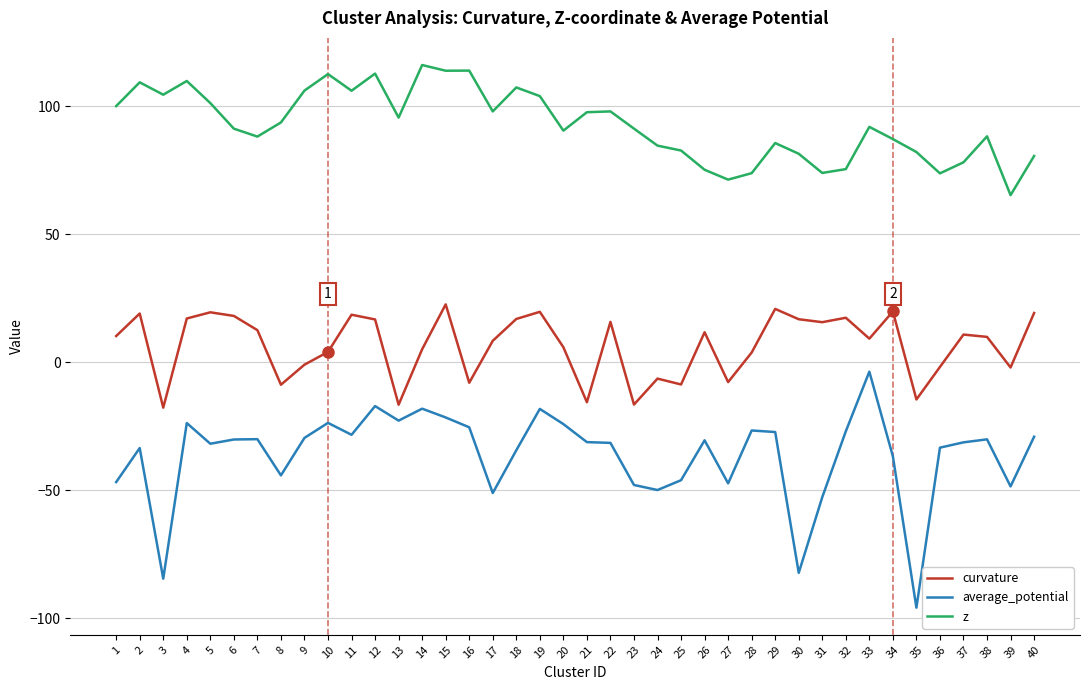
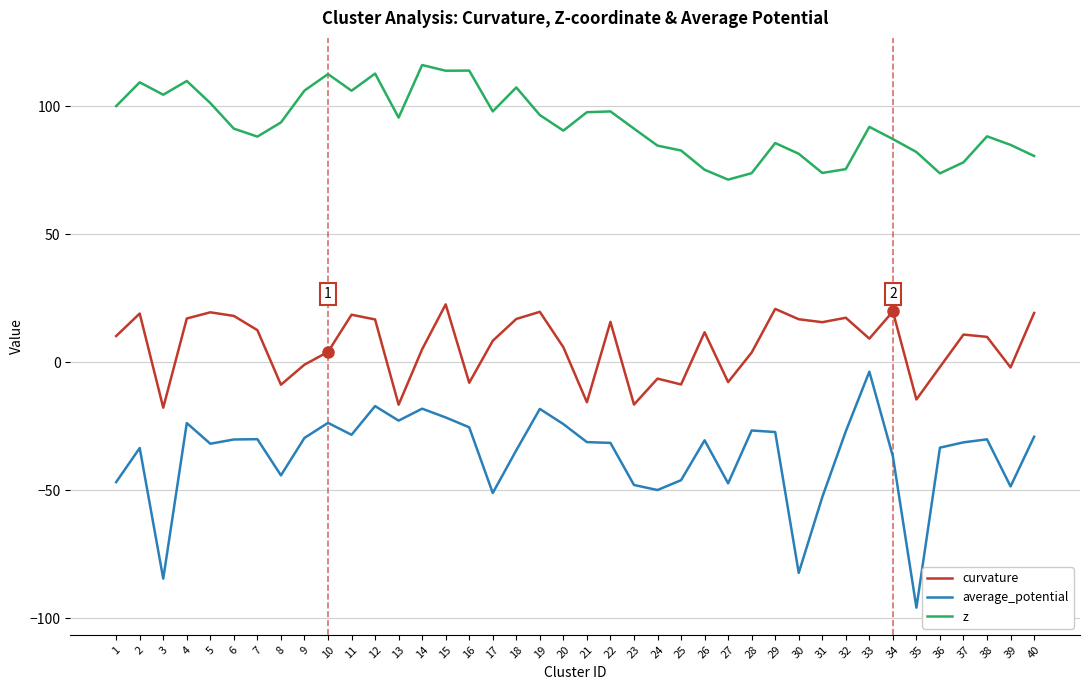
  {
    "average_potential": {
      "1": -47,
      "2": -34,
      "3": -85,
      "4": -24,
      "5": -32,
      "6": -30,
      "7": -30,
      "8": -44,
      "9": -30,
      "10": -24,
      "11": -28,
      "12": -17,
      "13": -23,
      "14": -18,
      "15": -22,
      "16": -25,
      "17": -51,
      "18": -34,
      "19": -18,
      "20": -24,
      "21": -31,
      "22": -32,
      "23": -48,
      "24": -50,
      "25": -46,
      "26": -31,
      "27": -47,
      "28": -27,
      "29": -27,
      "30": -82,
      "31": -53,
      "32": -27,
      "33": -4,
      "34": -37,
      "35": -96,
      "36": -33,
      "37": -31,
      "38": -30,
      "39": -49,
      "40": -29
    },
    "z": {
      "1": 100,
      "2": 109,
      "3": 105,
      "4": 110,
      "5": 101,
      "6": 91,
      "7": 88,
      "8": 94,
      "9": 106,
      "10": 113,
      "11": 106,
      "12": 113,
      "13": 96,
      "14": 116,
      "15": 114,
      "16": 114,
      "17": 98,
      "18": 107,
-     "19": 104,
+     "19": 97,
      "20": 91,
      "21": 98,
      "22": 98,
      "23": 91,
      "24": 85,
      "25": 83,
      "26": 75,
      "27": 71,
      "28": 74,
      "29": 86,
      "30": 81,
      "31": 74,
      "32": 75,
      "33": 92,
      "34": 87,
      "35": 82,
      "36": 74,
      "37": 78,
      "38": 88,
-     "39": 65,
+     "39": 85,
      "40": 81
    }
  }
